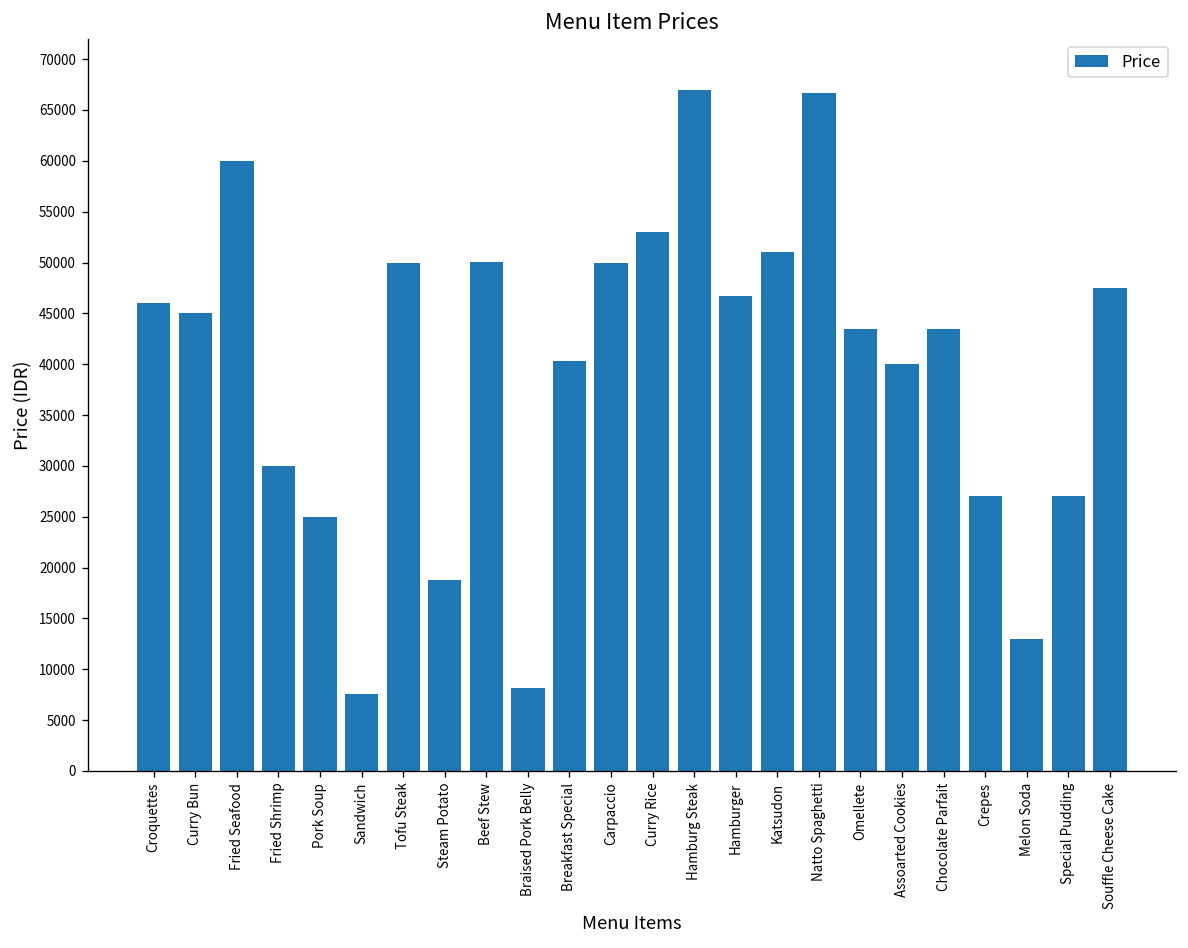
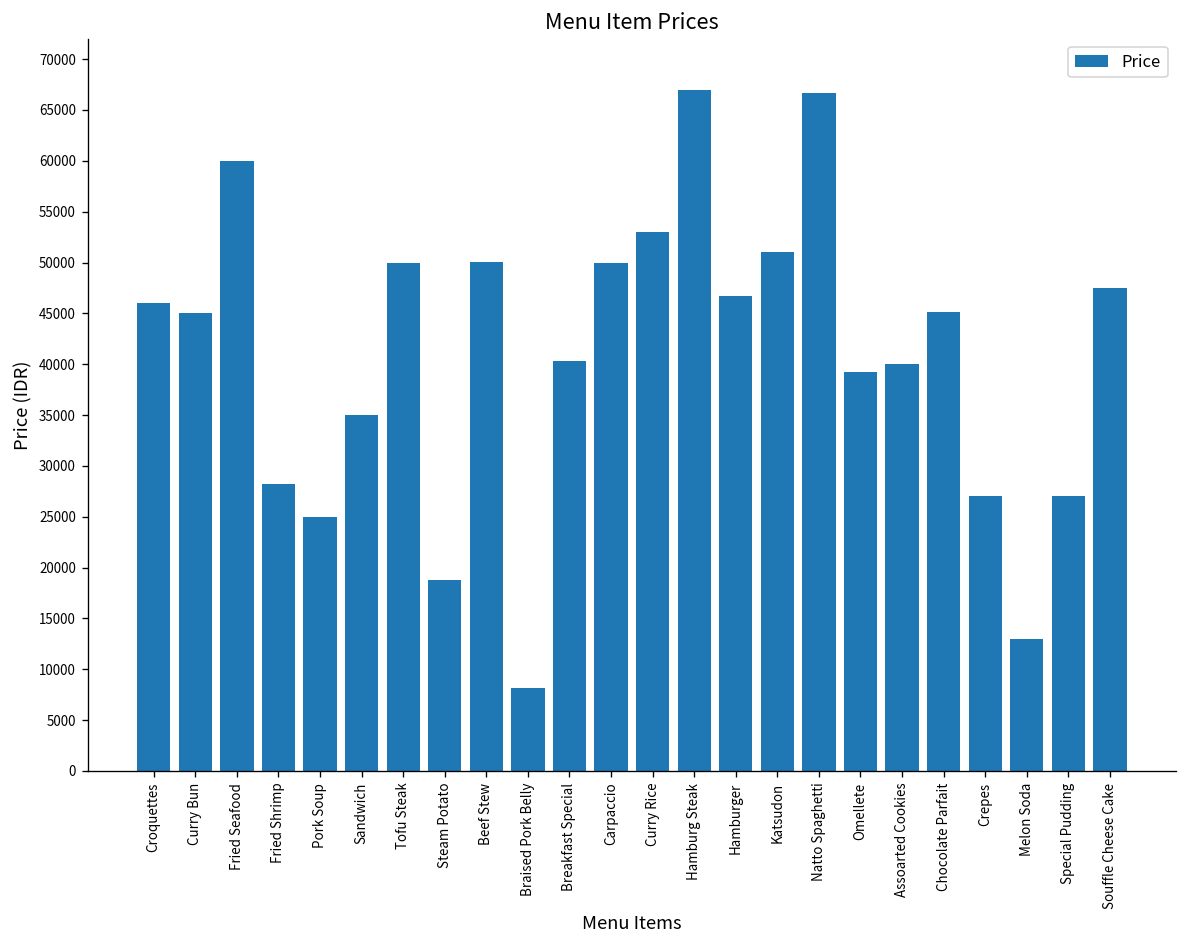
  {
    "Croquettes": 46000,
    "Curry Bun": 45000,
    "Fried Seafood": 60000,
-   "Fried Shrimp": 30000,
+   "Fried Shrimp": 28000,
    "Pork Soup": 25000,
-   "Sandwich": 8000,
+   "Sandwich": 35000,
    "Tofu Steak": 50000,
    "Steam Potato": 19000,
    "Beef Stew": 50000,
    "Braised Pork Belly": 8000,
    "Breakfast Special": 40000,
    "Carpaccio": 50000,
    "Curry Rice": 53000,
    "Hamburg Steak": 67000,
    "Hamburger": 47000,
    "Katsudon": 51000,
    "Natto Spaghetti": 67000,
-   "Omellete": 44000,
+   "Omellete": 39000,
    "Assoarted Cookies": 40000,
-   "Chocolate Parfait": 44000,
+   "Chocolate Parfait": 45000,
    "Crepes": 27000,
    "Melon Soda": 13000,
    "Special Pudding": 27000,
    "Souffle Cheese Cake": 48000
  }
